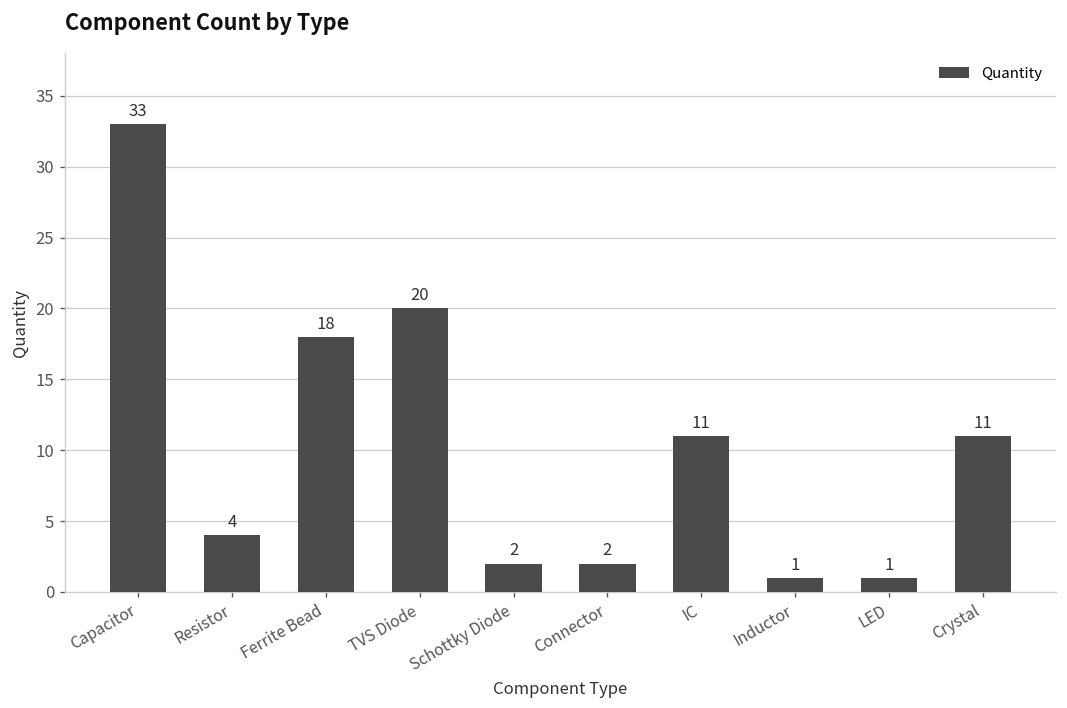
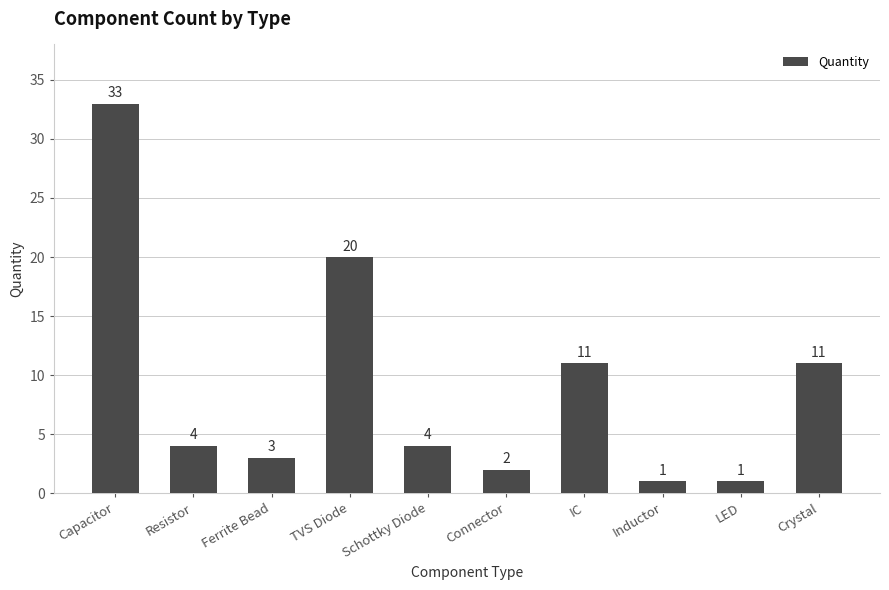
  {
    "Capacitor": 33,
    "Resistor": 4,
-   "Ferrite Bead": 18,
+   "Ferrite Bead": 3,
    "TVS Diode": 20,
-   "Schottky Diode": 2,
+   "Schottky Diode": 4,
    "Connector": 2,
    "IC": 11,
    "Inductor": 1,
    "LED": 1,
    "Crystal": 11
  }
